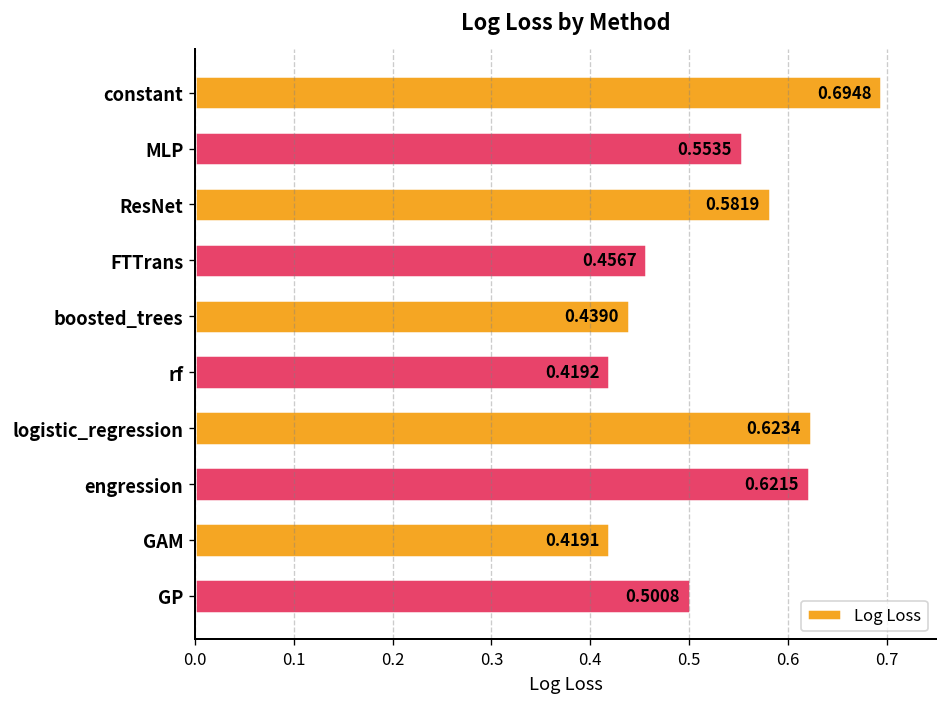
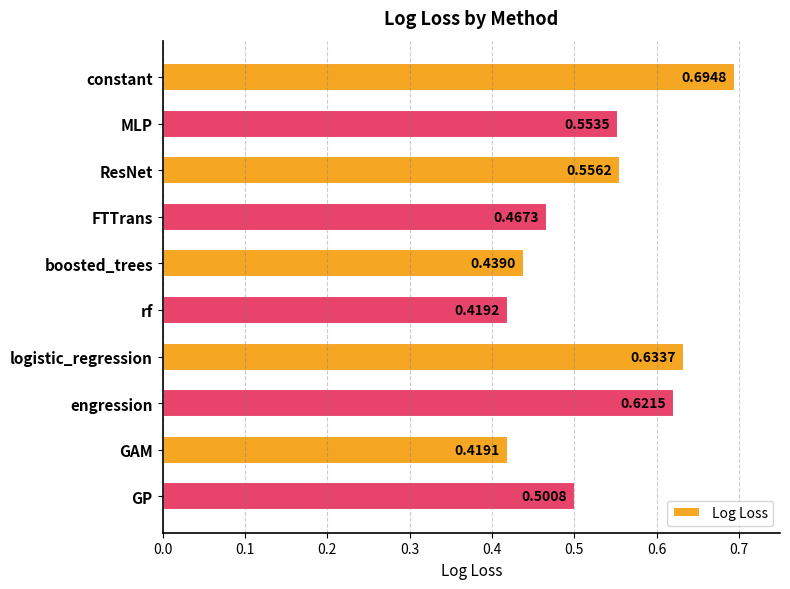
  {
    "constant": 0.6948,
    "MLP": 0.5535,
-   "ResNet": 0.5819,
-   "FTTrans": 0.4567,
+   "ResNet": 0.5562,
+   "FTTrans": 0.4673,
    "boosted_trees": 0.4390,
    "rf": 0.4192,
-   "logistic_regression": 0.6234,
+   "logistic_regression": 0.6337,
    "engression": 0.6215,
    "GAM": 0.4191,
    "GP": 0.5008
  }
